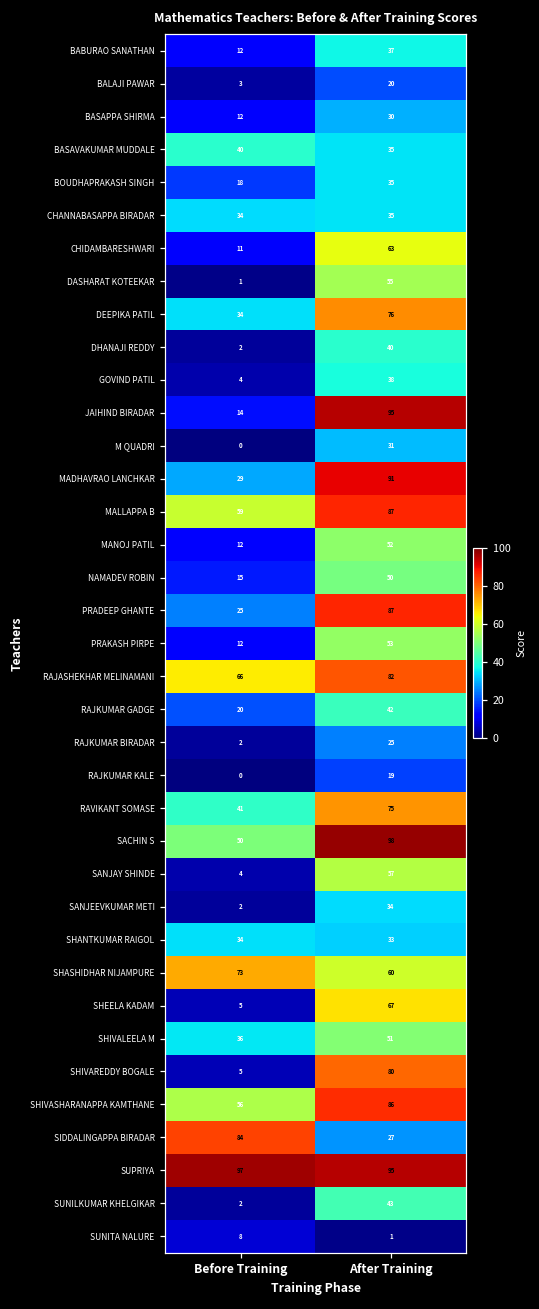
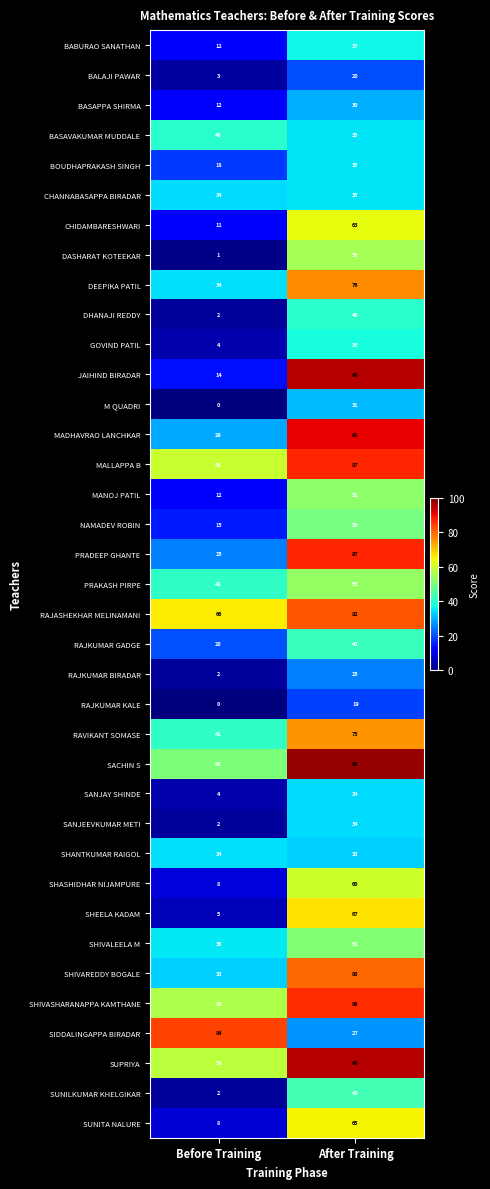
  {
    "BABURAO SANATHAN": {
      "Before Training": 12,
      "After Training": 37
    },
    "BALAJI PAWAR": {
      "Before Training": 3,
      "After Training": 20
    },
    "BASAPPA SHIRMA": {
      "Before Training": 12,
      "After Training": 30
    },
    "BASAVAKUMAR MUDDALE": {
      "Before Training": 40,
      "After Training": 35
    },
    "BOUDHAPRAKASH SINGH": {
      "Before Training": 18,
      "After Training": 35
    },
    "CHANNABASAPPA BIRADAR": {
      "Before Training": 34,
      "After Training": 35
    },
    "CHIDAMBARESHWARI": {
      "Before Training": 11,
      "After Training": 63
    },
    "DASHARAT KOTEEKAR": {
      "Before Training": 1,
      "After Training": 55
    },
    "DEEPIKA PATIL": {
      "Before Training": 34,
      "After Training": 76
    },
    "DHANAJI REDDY": {
      "Before Training": 2,
      "After Training": 40
    },
    "GOVIND PATIL": {
      "Before Training": 4,
      "After Training": 38
    },
    "JAIHIND BIRADAR": {
      "Before Training": 14,
      "After Training": 95
    },
    "M QUADRI": {
      "Before Training": 0,
      "After Training": 31
    },
    "MADHAVRAO LANCHKAR": {
      "Before Training": 29,
      "After Training": 91
    },
    "MALLAPPA B": {
      "Before Training": 59,
      "After Training": 87
    },
    "MANOJ PATIL": {
      "Before Training": 12,
      "After Training": 52
    },
    "NAMADEV ROBIN": {
      "Before Training": 15,
      "After Training": 50
    },
    "PRADEEP GHANTE": {
      "Before Training": 25,
      "After Training": 87
    },
    "PRAKASH PIRPE": {
-     "Before Training": 12,
+     "Before Training": 41,
      "After Training": 53
    },
    "RAJASHEKHAR MELINAMANI": {
      "Before Training": 66,
      "After Training": 82
    },
    "RAJKUMAR GADGE": {
      "Before Training": 20,
      "After Training": 42
    },
    "RAJKUMAR BIRADAR": {
      "Before Training": 2,
      "After Training": 25
    },
    "RAJKUMAR KALE": {
      "Before Training": 0,
      "After Training": 19
    },
    "RAVIKANT SOMASE": {
      "Before Training": 41,
      "After Training": 75
    },
    "SACHIN S": {
      "Before Training": 50,
      "After Training": 98
    },
    "SANJAY SHINDE": {
      "Before Training": 4,
-     "After Training": 57
+     "After Training": 34
    },
    "SANJEEVKUMAR METI": {
      "Before Training": 2,
      "After Training": 34
    },
    "SHANTKUMAR RAIGOL": {
      "Before Training": 34,
      "After Training": 33
    },
    "SHASHIDHAR NIJAMPURE": {
-     "Before Training": 73,
+     "Before Training": 8,
      "After Training": 60
    },
    "SHEELA KADAM": {
      "Before Training": 5,
      "After Training": 67
    },
    "SHIVALEELA M": {
      "Before Training": 36,
      "After Training": 51
    },
    "SHIVAREDDY BOGALE": {
-     "Before Training": 5,
+     "Before Training": 33,
      "After Training": 80
    },
    "SHIVASHARANAPPA KAMTHANE": {
      "Before Training": 56,
      "After Training": 86
    },
    "SIDDALINGAPPA BIRADAR": {
      "Before Training": 84,
      "After Training": 27
    },
    "SUPRIYA": {
-     "Before Training": 97,
+     "Before Training": 58,
      "After Training": 95
    },
    "SUNILKUMAR KHELGIKAR": {
      "Before Training": 2,
      "After Training": 43
    },
    "SUNITA NALURE": {
      "Before Training": 8,
-     "After Training": 1
+     "After Training": 65
    }
  }
